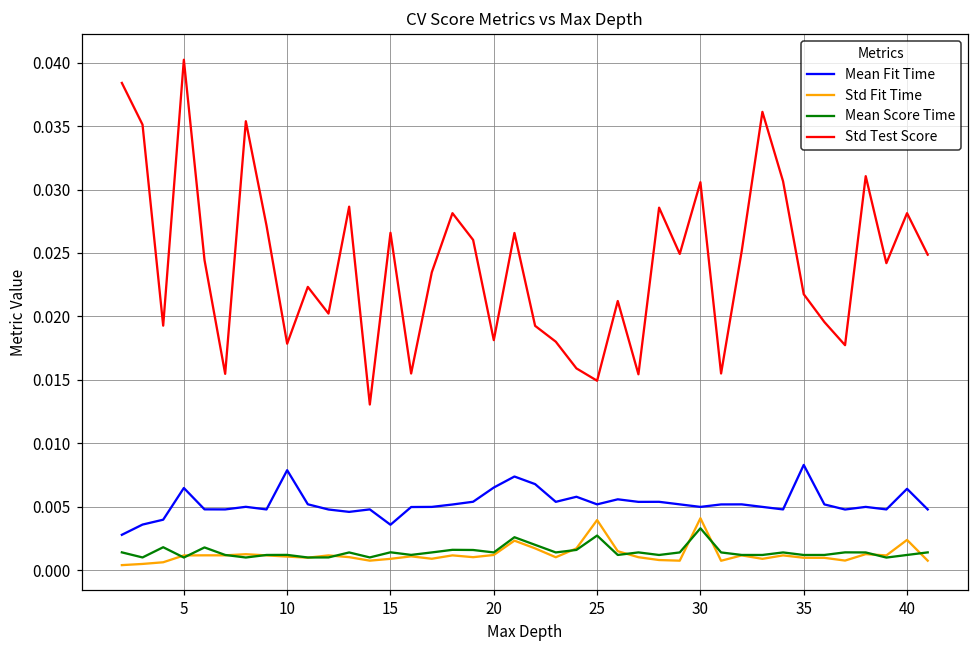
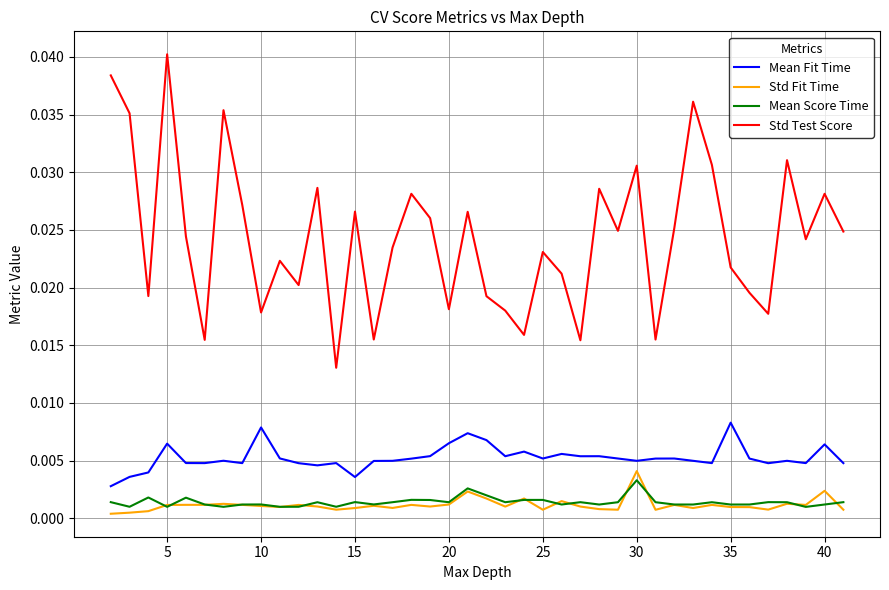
  {
    "Mean Fit Time": {
      "5": 0.0065,
      "10": 0.0079,
      "15": 0.0036,
      "20": 0.0065,
      "25": 0.0052,
      "30": 0.0050,
      "35": 0.0083,
      "40": 0.0064
    },
    "Std Fit Time": {
      "15": 0.0009,
-     "25": 0.0039,
+     "25": 0.0007,
      "30": 0.0041,
      "40": 0.0024
    },
    "Mean Score Time": {
      "15": 0.0014,
-     "25": 0.0027,
+     "25": 0.0016,
      "30": 0.0033,
      "40": 0.0012
    },
    "Std Test Score": {
      "5": 0.0402,
      "10": 0.0178,
      "15": 0.0266,
      "20": 0.0181,
-     "25": 0.0149,
+     "25": 0.0231,
      "30": 0.0306,
      "35": 0.0218,
      "40": 0.0281
    }
  }
